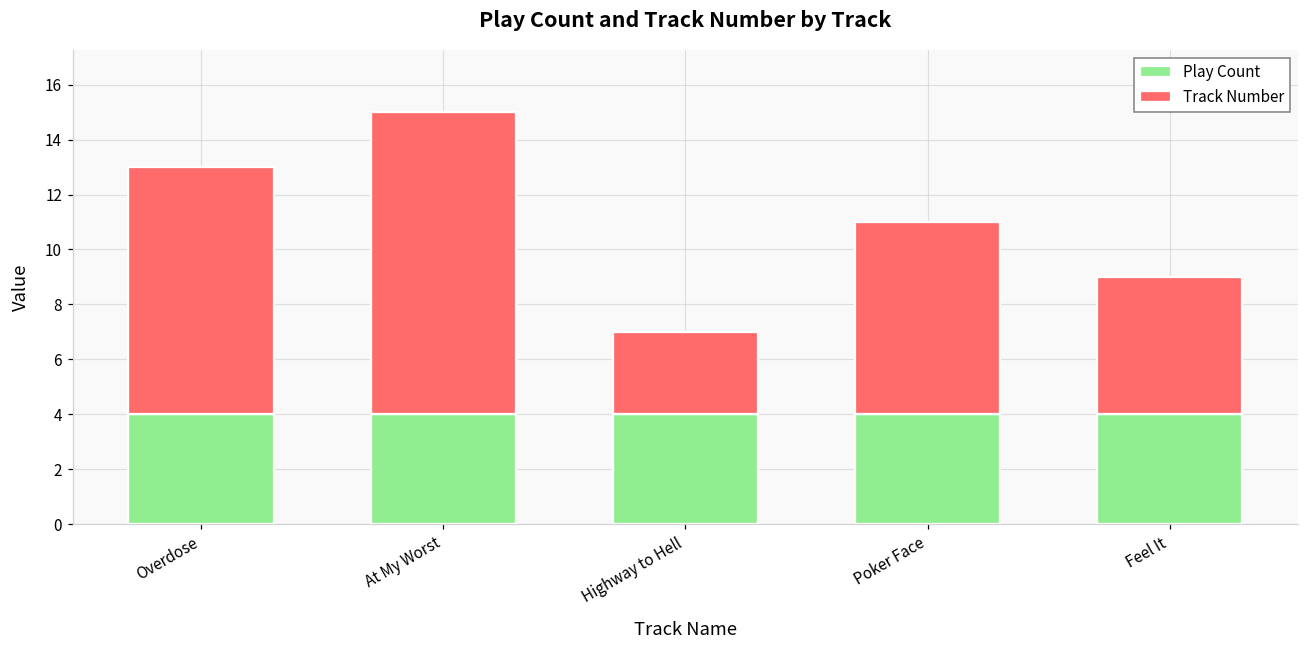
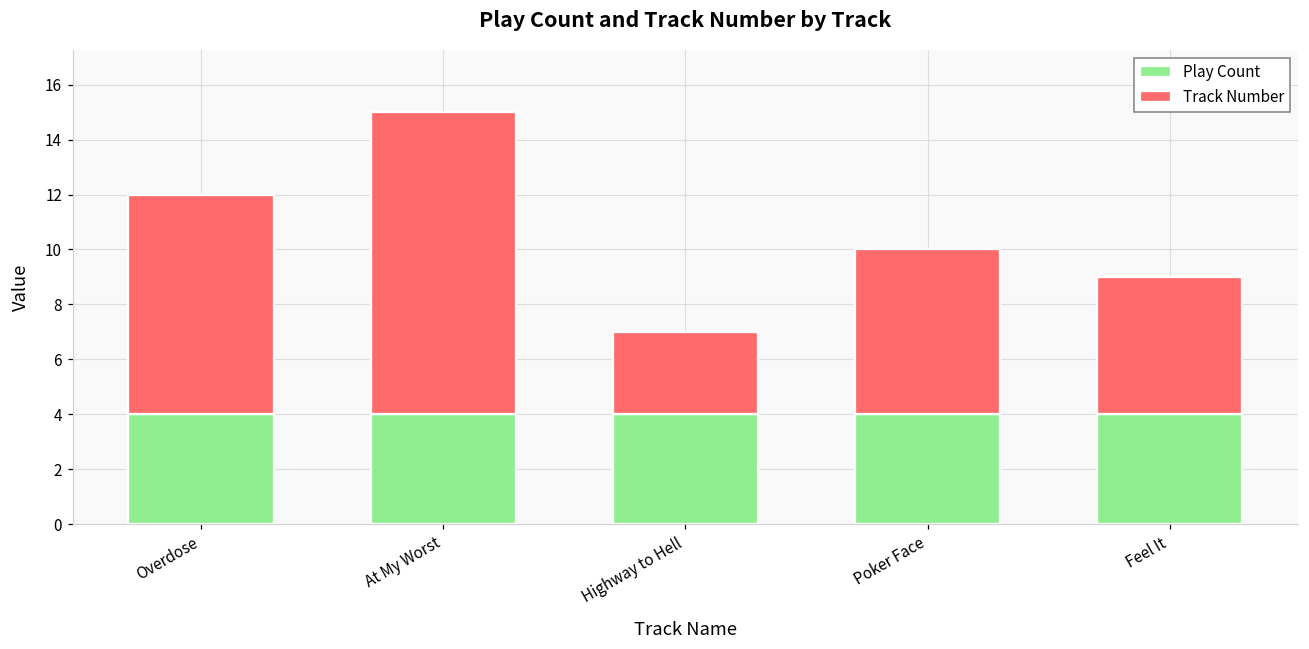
  {
    "Play Count": {
      "Overdose": 4,
      "At My Worst": 4,
      "Highway to Hell": 4,
      "Poker Face": 4,
      "Feel It": 4
    },
    "Track Number": {
-     "Overdose": 9,
+     "Overdose": 8,
      "At My Worst": 11,
      "Highway to Hell": 3,
-     "Poker Face": 7,
+     "Poker Face": 6,
      "Feel It": 5
    }
  }
